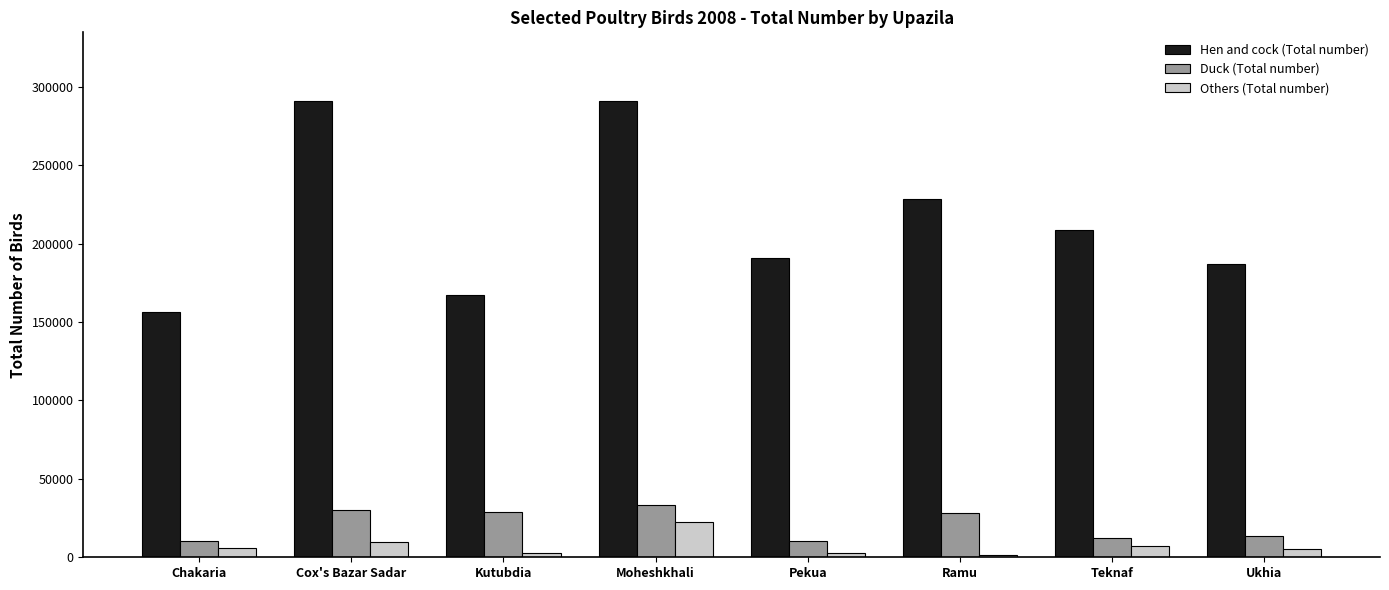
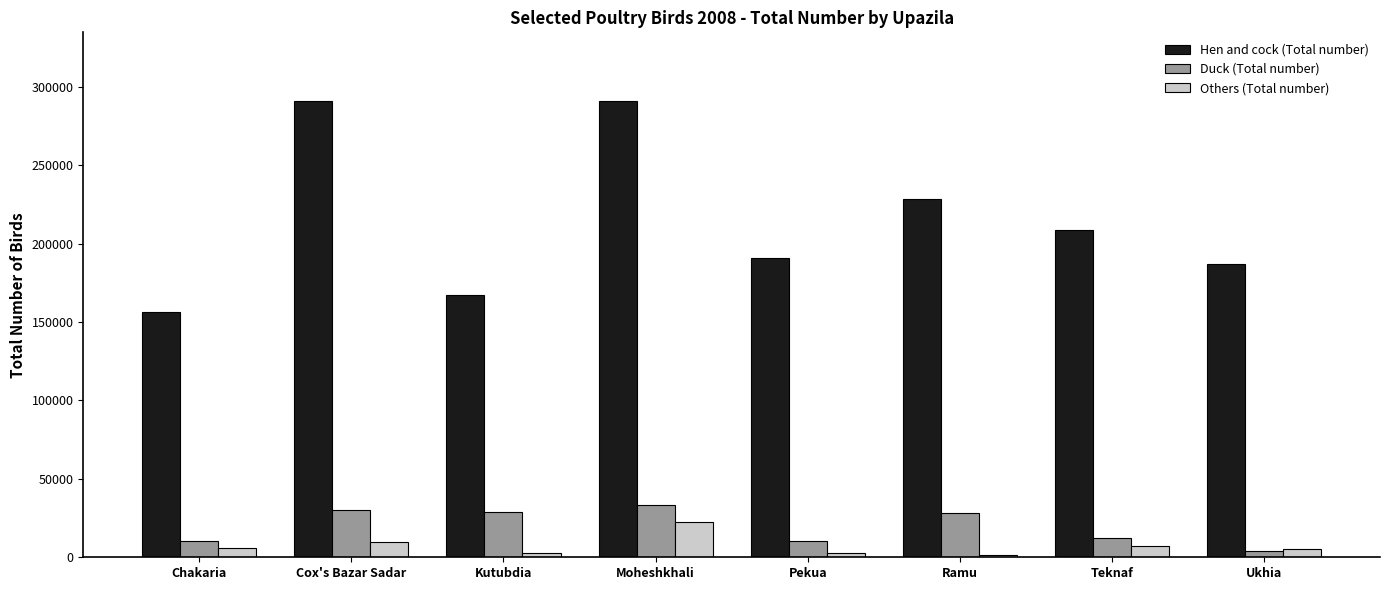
  {
    "Hen and cock (Total number)": {
      "Chakaria": 156000,
      "Cox's Bazar Sadar": 291000,
      "Kutubdia": 167000,
      "Moheshkhali": 291000,
      "Pekua": 191000,
      "Ramu": 229000,
      "Teknaf": 208000,
      "Ukhia": 187000
    },
    "Duck (Total number)": {
      "Chakaria": 11000,
      "Cox's Bazar Sadar": 30000,
      "Kutubdia": 29000,
      "Moheshkhali": 34000,
      "Pekua": 11000,
      "Ramu": 28000,
      "Teknaf": 13000,
-     "Ukhia": 14000
+     "Ukhia": 4000
    },
    "Others (Total number)": {
      "Chakaria": 6000,
      "Cox's Bazar Sadar": 10000,
      "Kutubdia": 3000,
      "Moheshkhali": 22000,
      "Pekua": 3000,
      "Teknaf": 7000,
      "Ukhia": 6000
    }
  }
